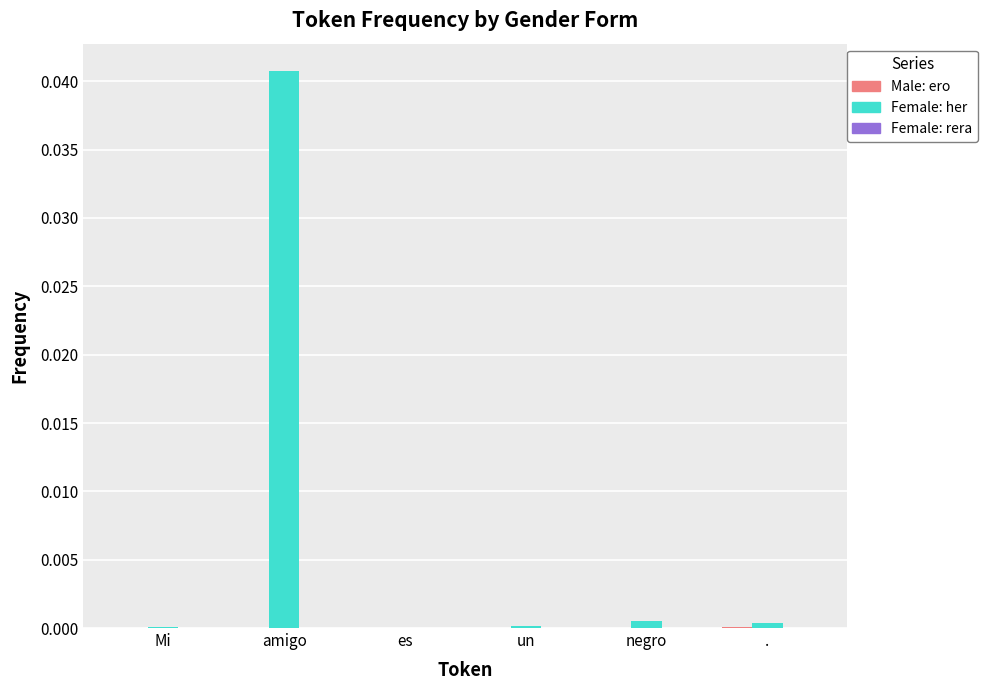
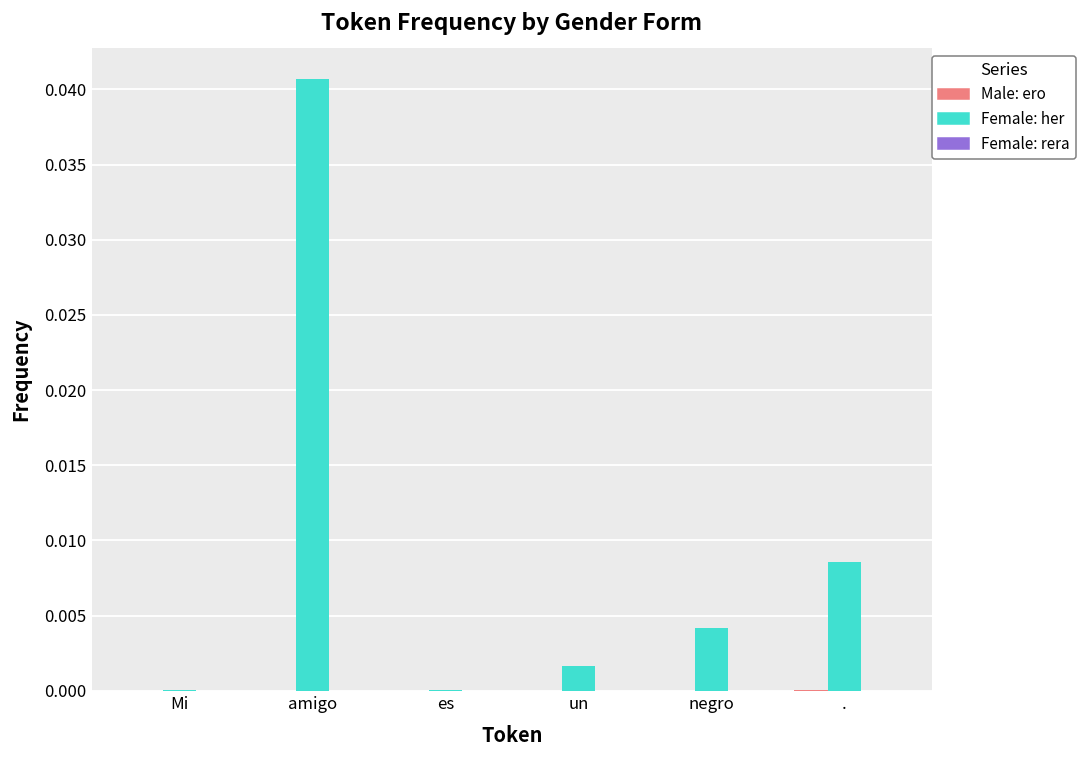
  {
    "Female: her": {
      "amigo": 0.0407,
-     "un": 0.0001,
-     "negro": 0.0005,
-     ".": 0.0004
+     "un": 0.0017,
+     "negro": 0.0042,
+     ".": 0.0086
    }
  }
